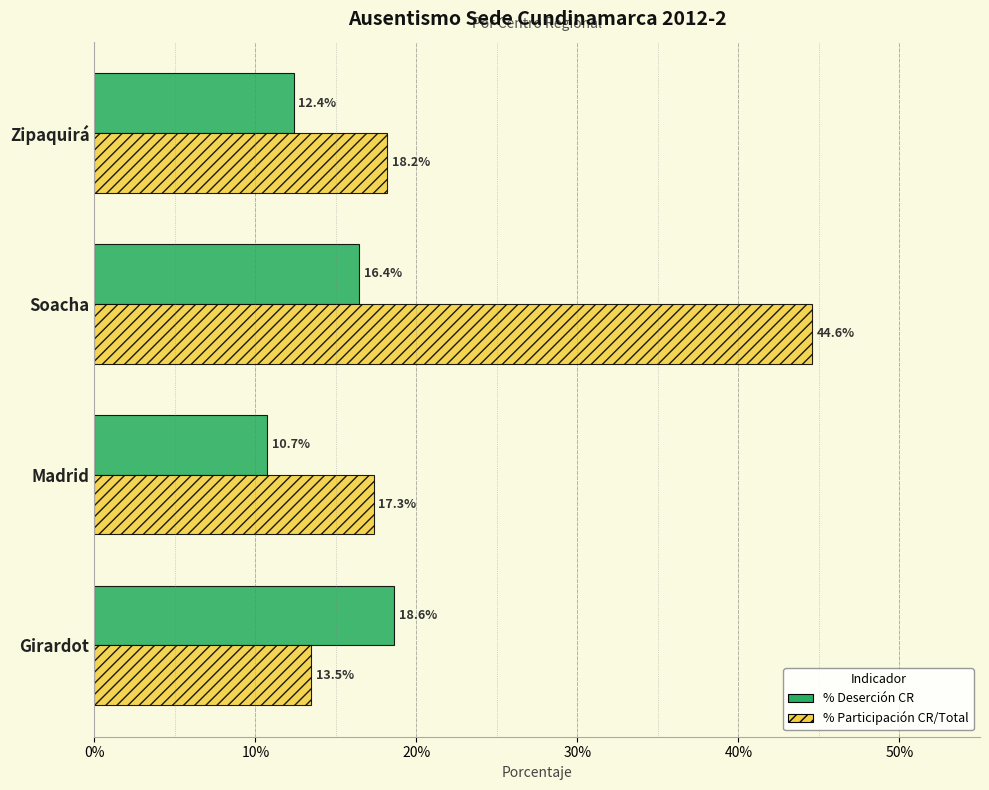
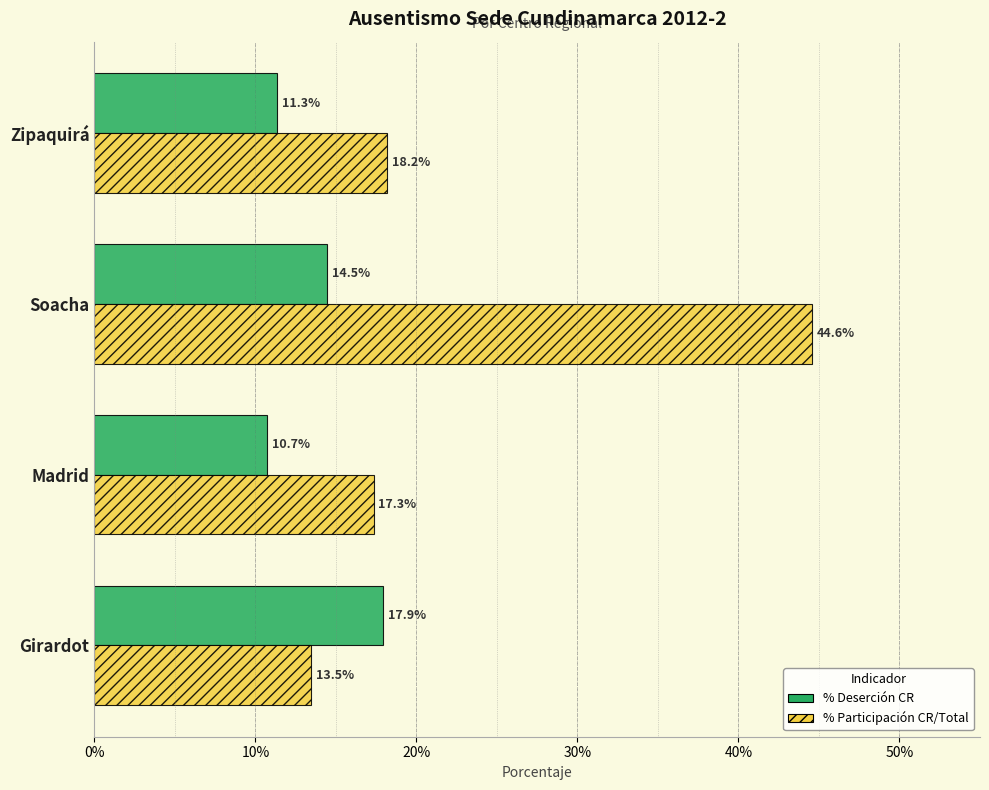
  {
    "% Deserción CR": {
-     "Zipaquirá": "12.4%",
-     "Soacha": "16.4%",
+     "Zipaquirá": "11.3%",
+     "Soacha": "14.5%",
      "Madrid": "10.7%",
-     "Girardot": "18.6%"
+     "Girardot": "17.9%"
    },
    "% Participación CR/Total": {
      "Zipaquirá": "18.2%",
      "Soacha": "44.6%",
      "Madrid": "17.3%",
      "Girardot": "13.5%"
    }
  }
